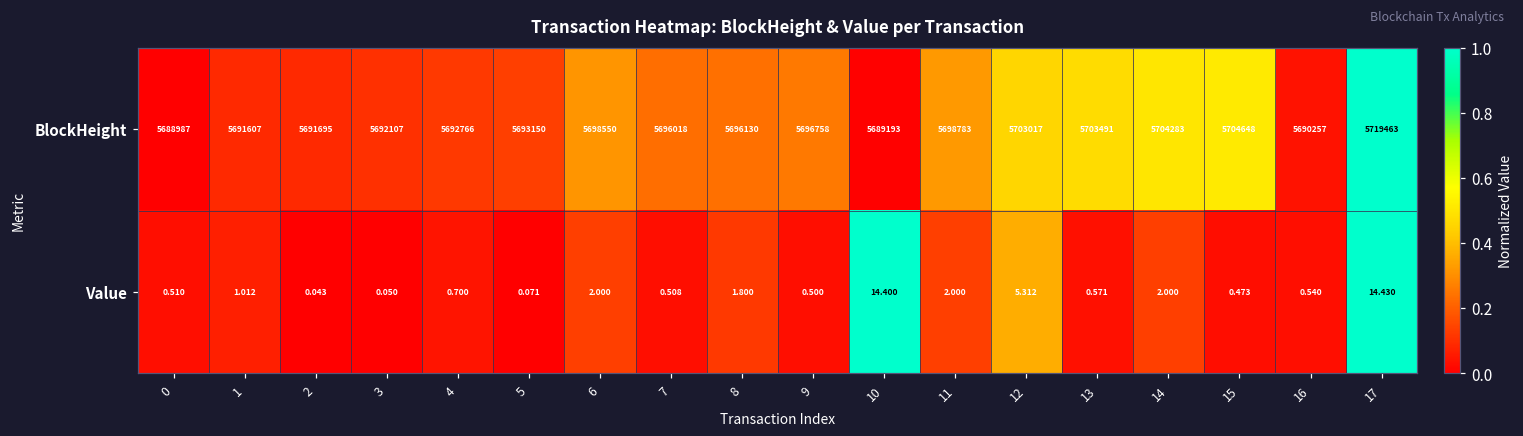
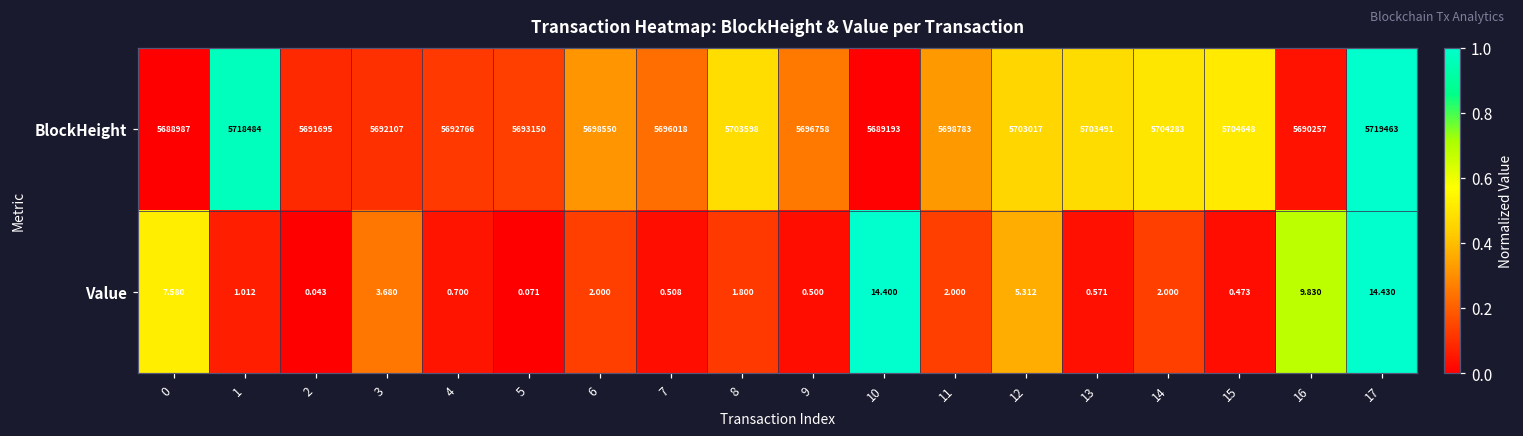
  {
    "BlockHeight": {
      "0": 5688987,
-     "1": 5691607,
+     "1": 5718484,
      "2": 5691695,
      "3": 5692107,
      "4": 5692766,
      "5": 5693150,
      "6": 5698550,
      "7": 5696018,
-     "8": 5696130,
+     "8": 5703598,
      "9": 5696758,
      "10": 5689193,
      "11": 5698783,
      "12": 5703017,
      "13": 5703491,
      "14": 5704283,
      "15": 5704648,
      "16": 5690257,
      "17": 5719463
    },
    "Value": {
-     "0": 0.510,
+     "0": 7.580,
      "1": 1.012,
      "2": 0.043,
-     "3": 0.050,
+     "3": 3.680,
      "4": 0.700,
      "5": 0.071,
      "6": 2.000,
      "7": 0.508,
      "8": 1.800,
      "9": 0.500,
      "10": 14.400,
      "11": 2.000,
      "12": 5.312,
      "13": 0.571,
      "14": 2.000,
      "15": 0.473,
-     "16": 0.540,
+     "16": 9.830,
      "17": 14.430
    }
  }
